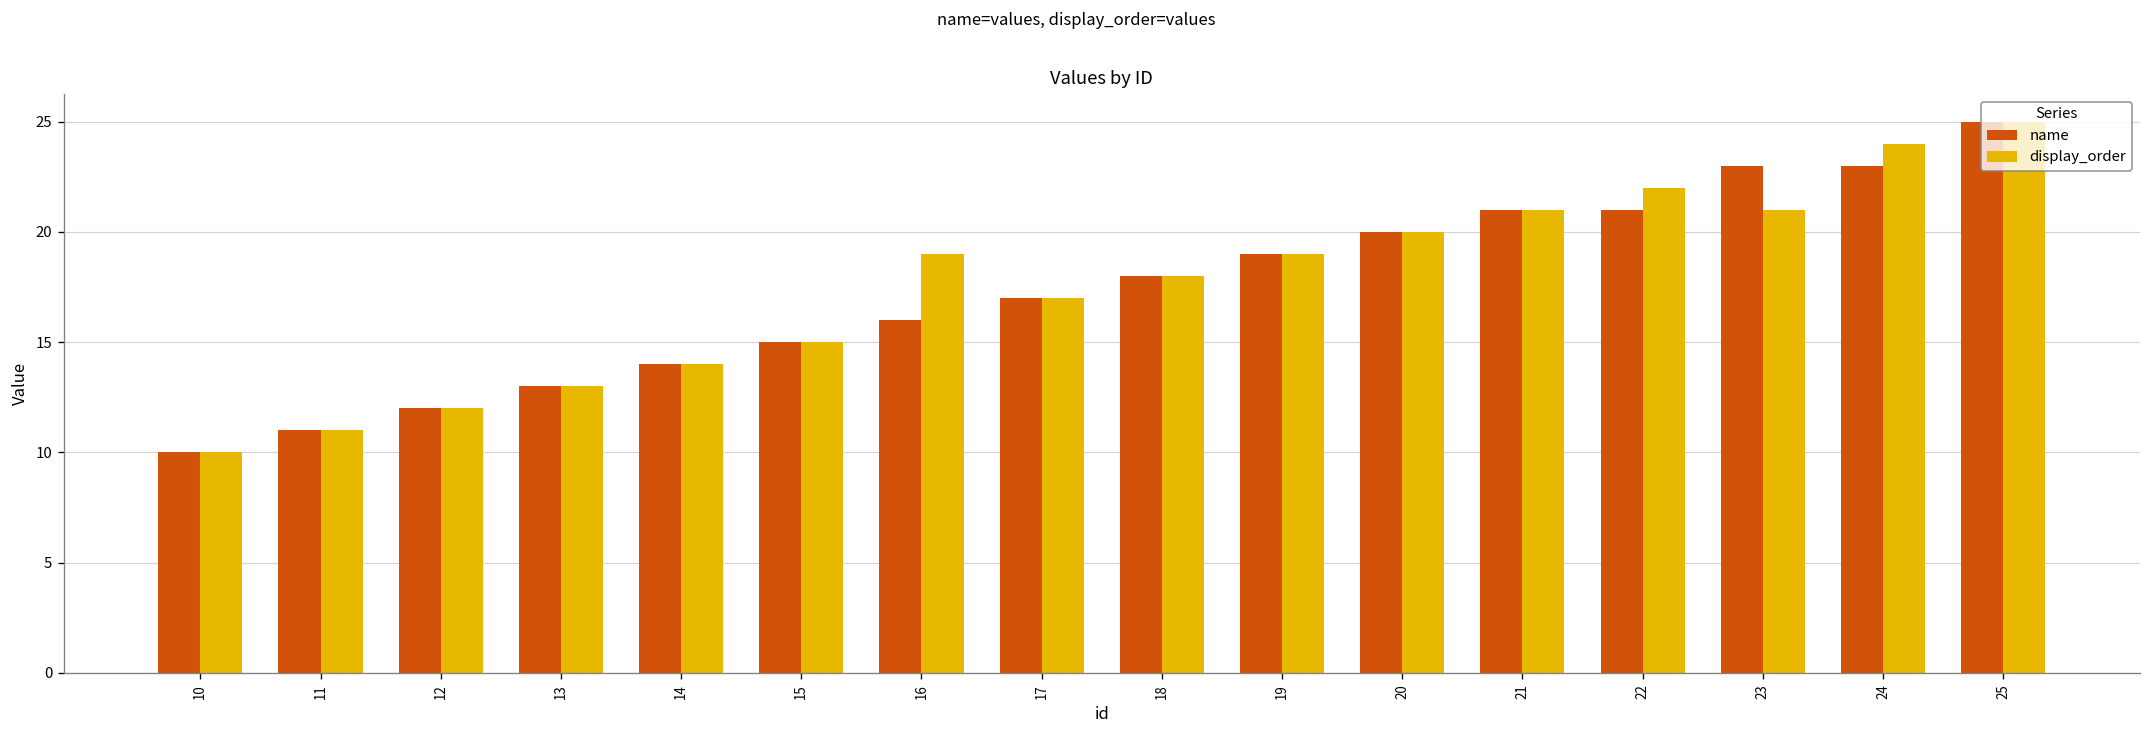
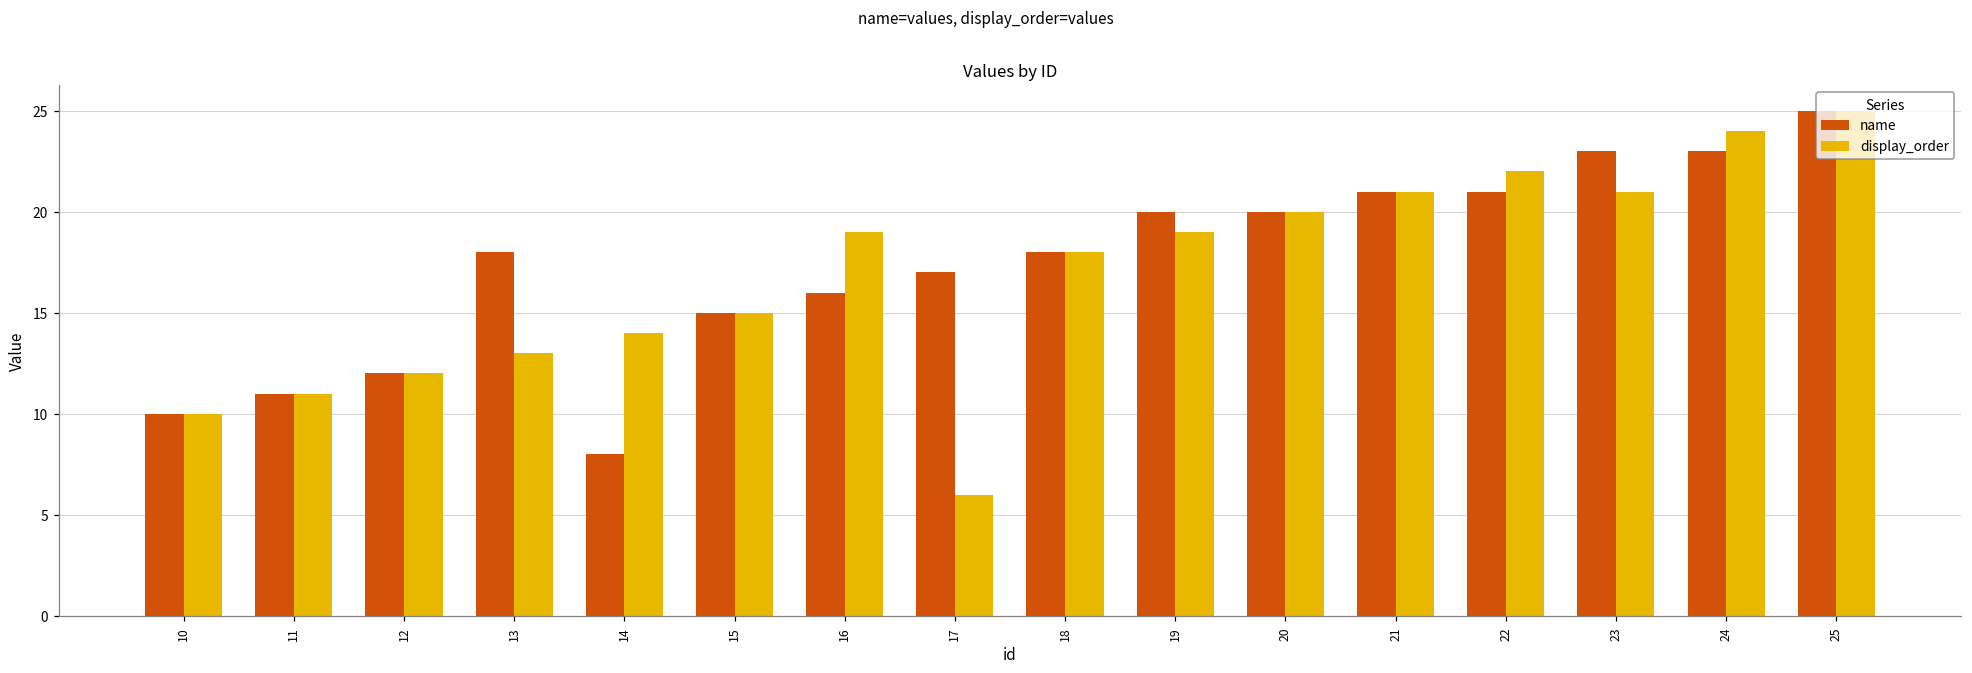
  {
    "name": {
      "10": 10,
      "11": 11,
      "12": 12,
-     "13": 13,
-     "14": 14,
+     "13": 18,
+     "14": 8,
      "15": 15,
      "16": 16,
      "17": 17,
      "18": 18,
-     "19": 19,
+     "19": 20,
      "20": 20,
      "21": 21,
      "22": 21,
      "23": 23,
      "24": 23
    },
    "display_order": {
      "10": 10,
      "11": 11,
      "12": 12,
      "13": 13,
      "14": 14,
      "15": 15,
      "16": 19,
-     "17": 17,
+     "17": 6,
      "18": 18,
      "19": 19,
      "20": 20,
      "21": 21,
      "22": 22,
      "23": 21,
      "24": 24
    }
  }
